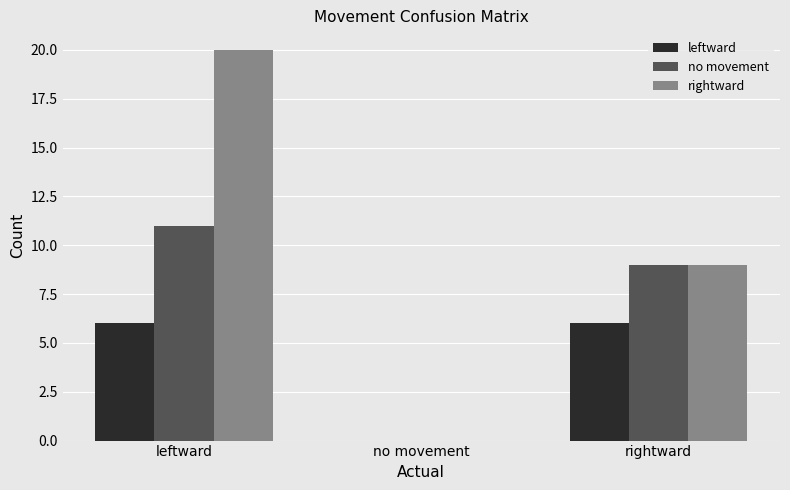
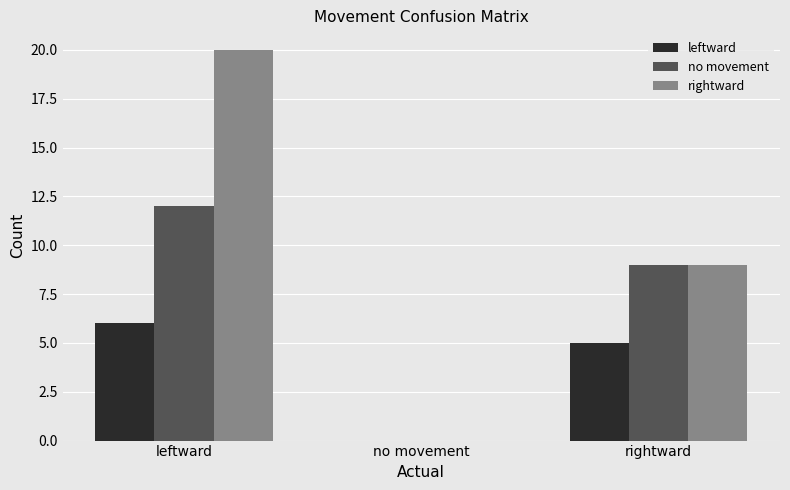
  {
    "leftward": {
      "leftward": 6,
      "no movement": 0,
-     "rightward": 6
+     "rightward": 5
    },
    "no movement": {
-     "leftward": 11,
+     "leftward": 12,
      "no movement": 0,
      "rightward": 9
    },
    "rightward": {
      "leftward": 20,
      "no movement": 0,
      "rightward": 9
    }
  }
